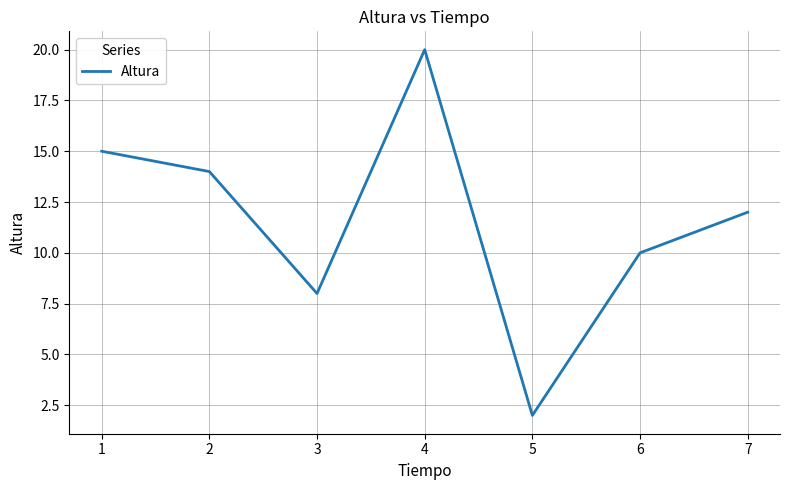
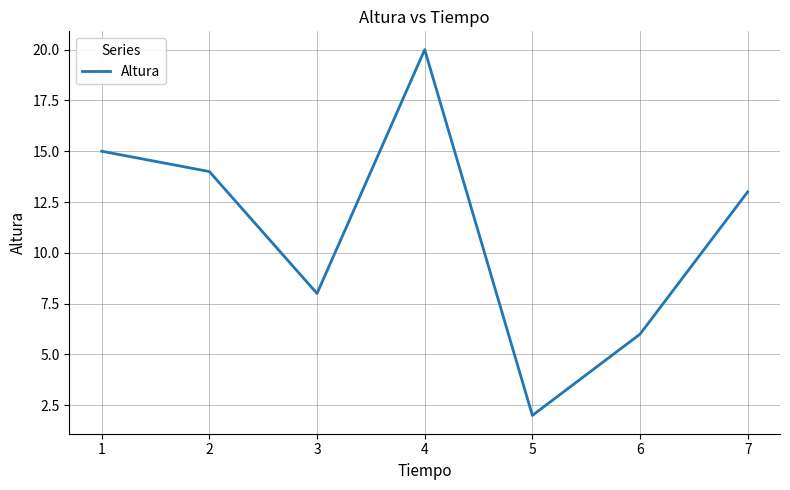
  {
    "1": 15,
    "2": 14,
    "3": 8,
    "4": 20,
    "5": 2,
-   "6": 10,
-   "7": 12
+   "6": 6,
+   "7": 13
  }
